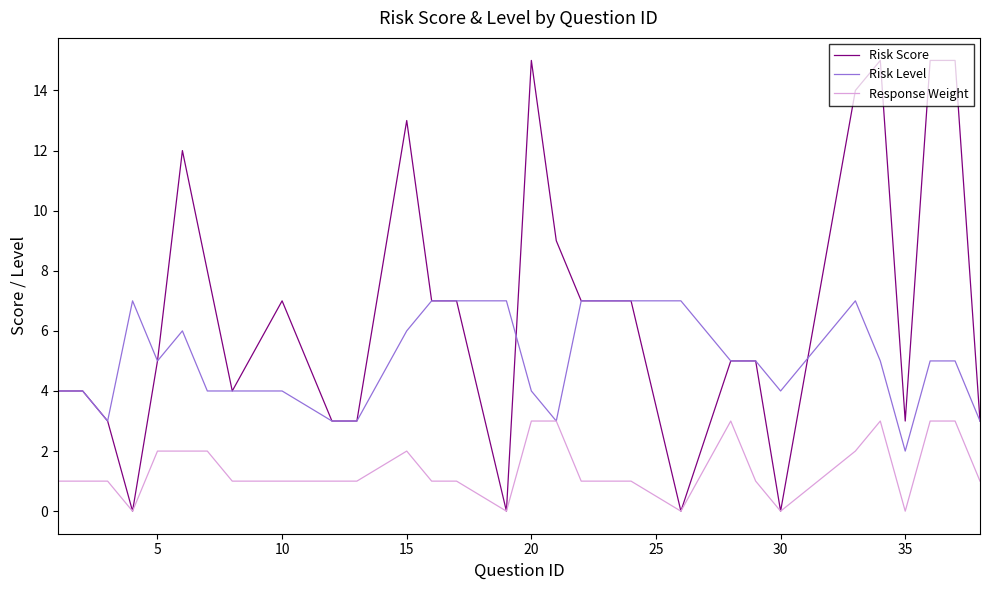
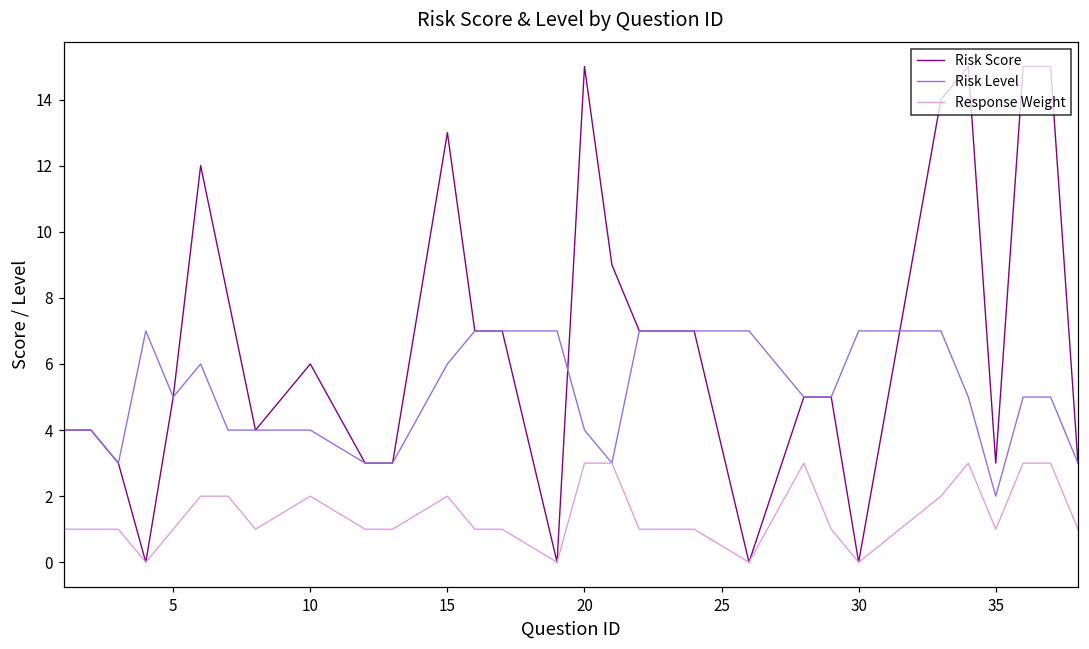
  {
    "Risk Score": {
-     "10": 7,
+     "10": 6,
      "15": 13,
      "20": 15,
      "35": 3
    },
    "Risk Level": {
      "10": 4,
      "15": 6,
      "20": 4,
-     "30": 4,
+     "30": 7,
      "35": 2
    },
    "Response Weight": {
-     "5": 2,
-     "10": 1,
+     "5": 1,
+     "10": 2,
      "15": 2,
      "20": 3,
-     "35": 0
+     "35": 1
    }
  }
